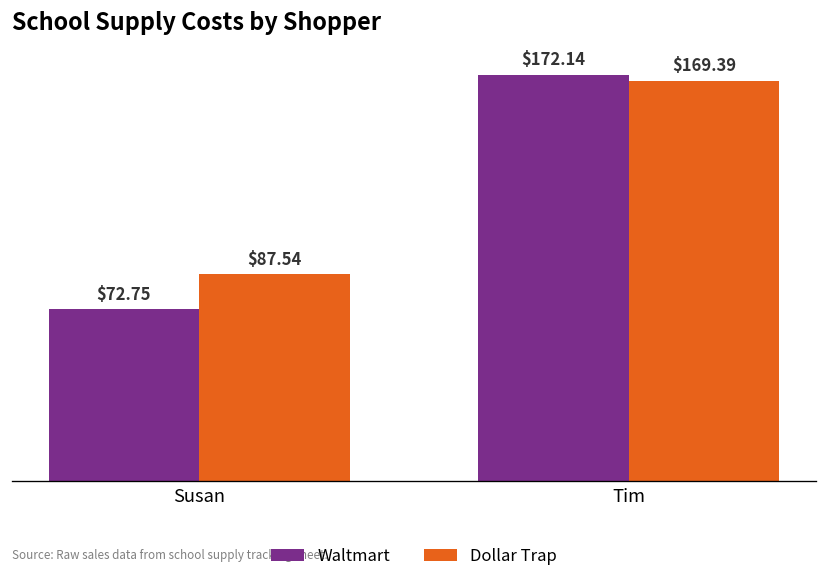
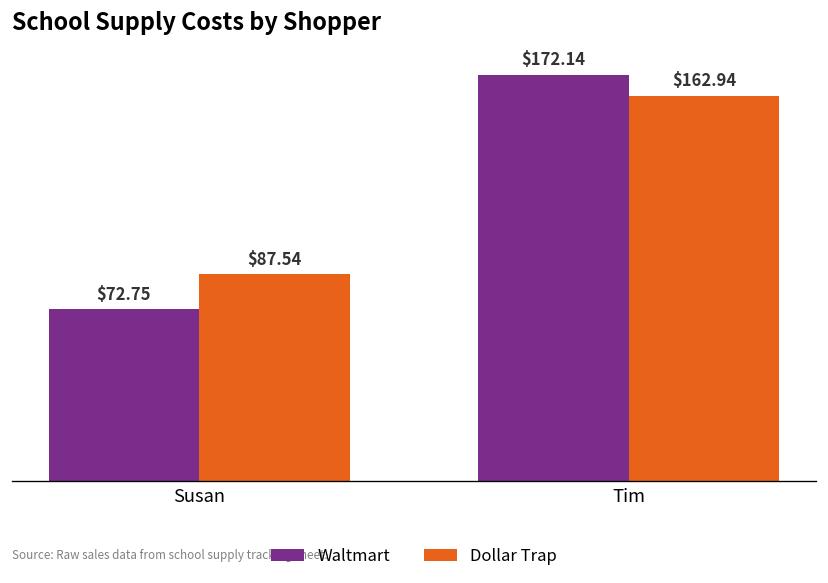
  {
    "Waltmart": {
      "Susan": "$72.75",
      "Tim": "$172.14"
    },
    "Dollar Trap": {
      "Susan": "$87.54",
-     "Tim": "$169.39"
+     "Tim": "$162.94"
    }
  }
